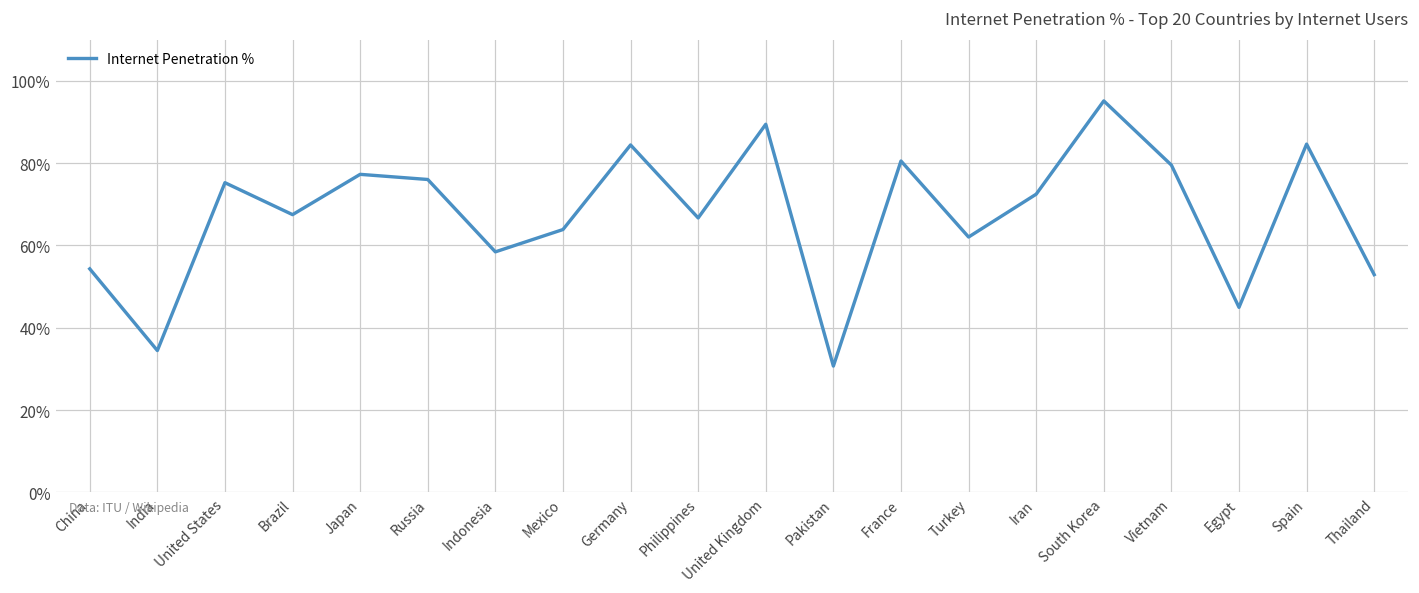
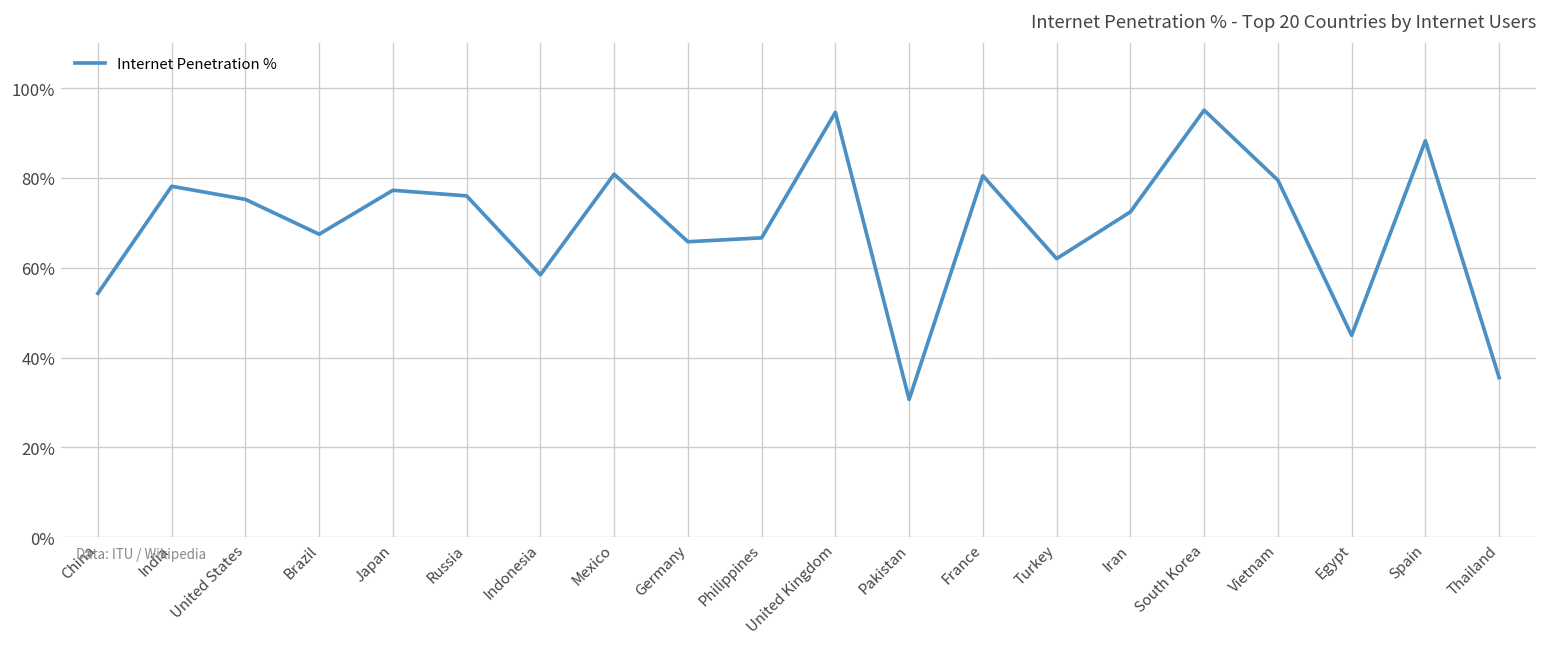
  {
    "China": "54%",
-   "India": "34%",
+   "India": "78%",
    "United States": "75%",
    "Brazil": "67%",
    "Japan": "77%",
    "Russia": "76%",
    "Indonesia": "58%",
-   "Mexico": "64%",
-   "Germany": "84%",
+   "Mexico": "81%",
+   "Germany": "66%",
    "Philippines": "67%",
-   "United Kingdom": "89%",
+   "United Kingdom": "95%",
    "Pakistan": "31%",
    "France": "81%",
    "Turkey": "62%",
    "Iran": "72%",
    "South Korea": "95%",
    "Vietnam": "80%",
    "Egypt": "45%",
-   "Spain": "85%",
-   "Thailand": "53%"
+   "Spain": "88%",
+   "Thailand": "36%"
  }
